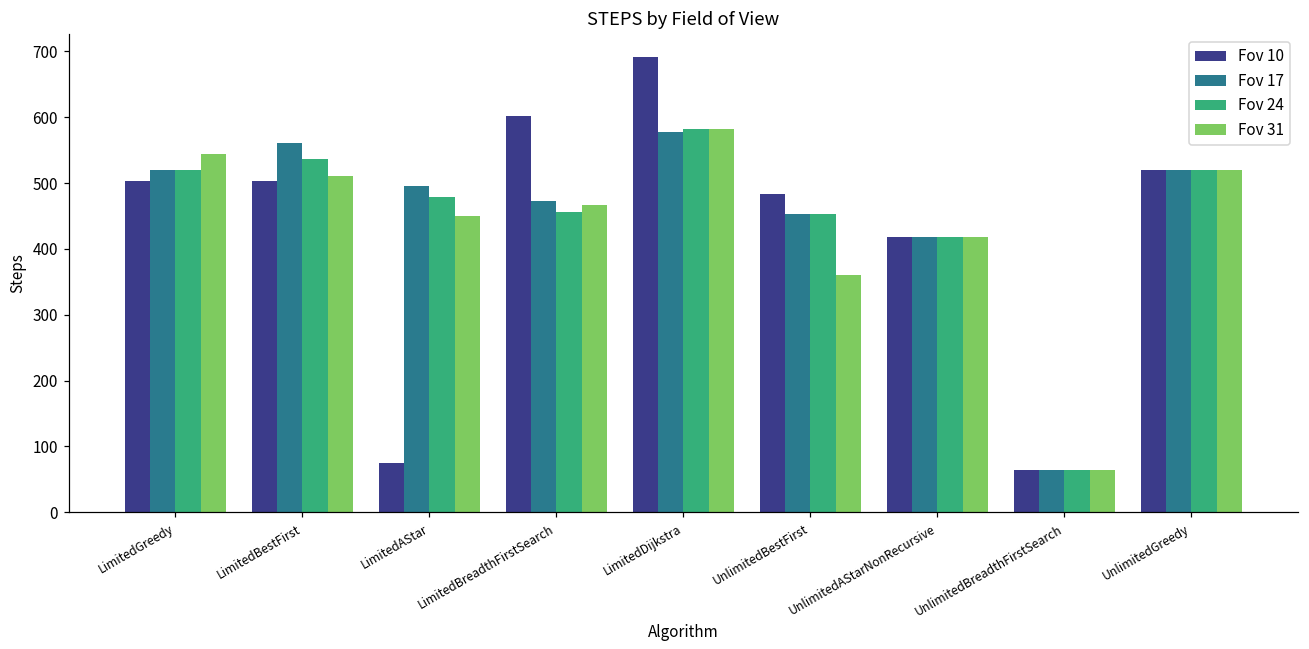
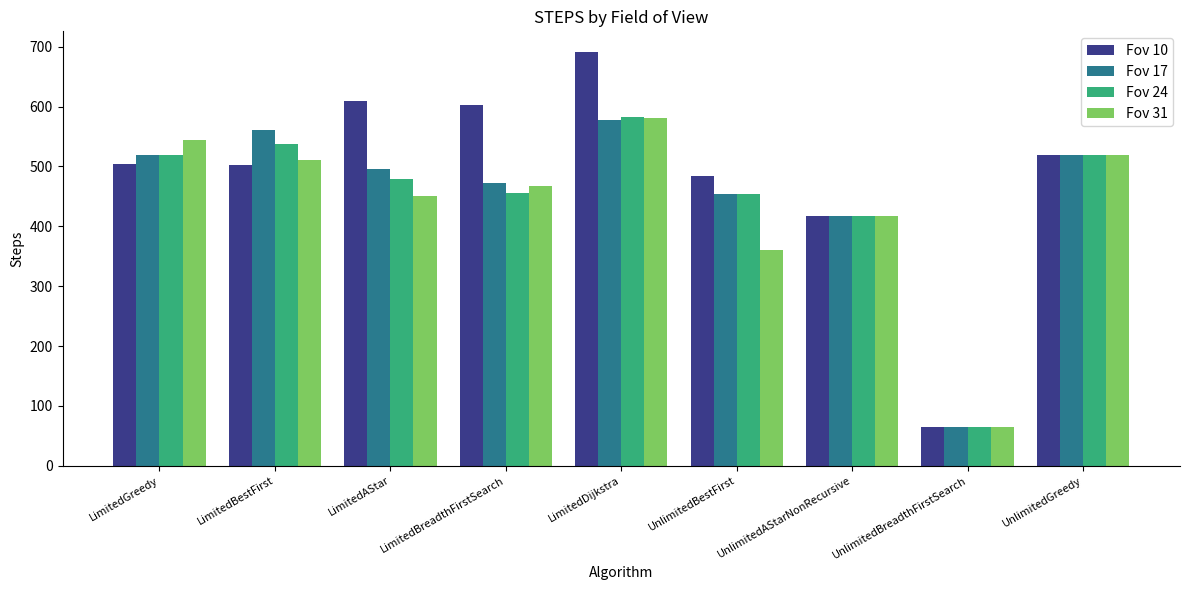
  {
    "Fov 10": {
      "LimitedGreedy": 500,
      "LimitedBestFirst": 500,
-     "LimitedAStar": 80,
+     "LimitedAStar": 610,
      "LimitedBreadthFirstSearch": 600,
      "LimitedDijkstra": 690,
      "UnlimitedBestFirst": 480,
      "UnlimitedAStarNonRecursive": 420,
      "UnlimitedBreadthFirstSearch": 60,
      "UnlimitedGreedy": 520
    },
    "Fov 31": {
      "LimitedGreedy": 540,
      "LimitedBestFirst": 510,
      "LimitedAStar": 450,
      "LimitedBreadthFirstSearch": 470,
      "LimitedDijkstra": 580,
      "UnlimitedBestFirst": 360,
      "UnlimitedAStarNonRecursive": 420,
      "UnlimitedBreadthFirstSearch": 60,
      "UnlimitedGreedy": 520
    }
  }
